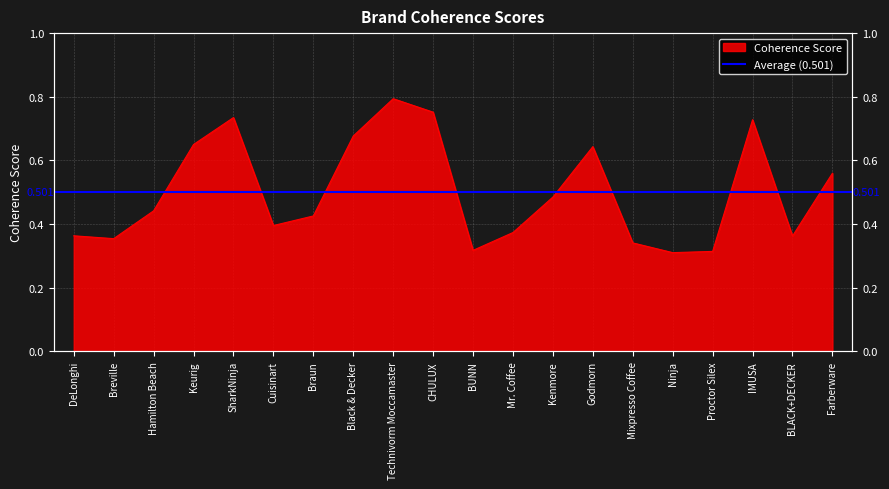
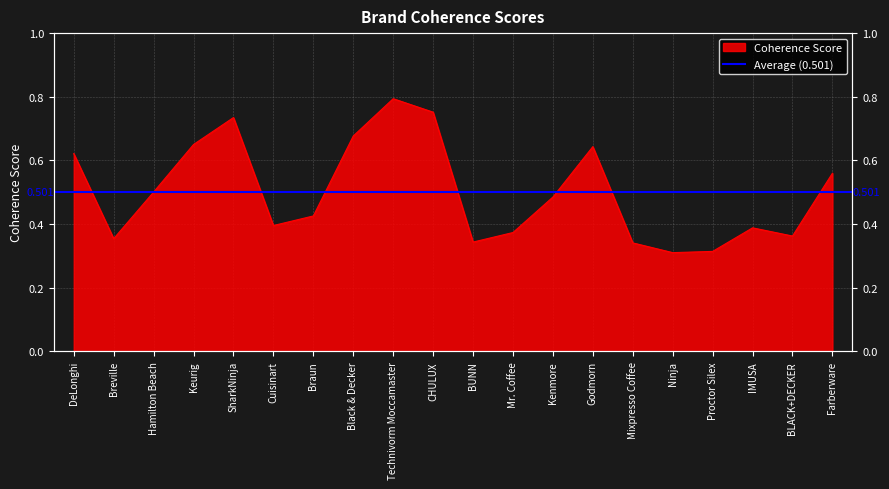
  {
-   "DeLonghi": 0.36,
+   "DeLonghi": 0.62,
    "Breville": 0.35,
-   "Hamilton Beach": 0.44,
+   "Hamilton Beach": 0.50,
    "Keurig": 0.65,
    "SharkNinja": 0.73,
    "Cuisinart": 0.40,
    "Braun": 0.43,
    "Black & Decker": 0.68,
    "Technivorm Moccamaster": 0.79,
    "CHULUX": 0.75,
-   "BUNN": 0.32,
+   "BUNN": 0.34,
    "Mr. Coffee": 0.37,
    "Kenmore": 0.48,
    "Godmorn": 0.64,
    "Mixpresso Coffee": 0.34,
    "Ninja": 0.31,
    "Proctor Silex": 0.31,
-   "IMUSA": 0.73,
+   "IMUSA": 0.39,
    "BLACK+DECKER": 0.36
  }
